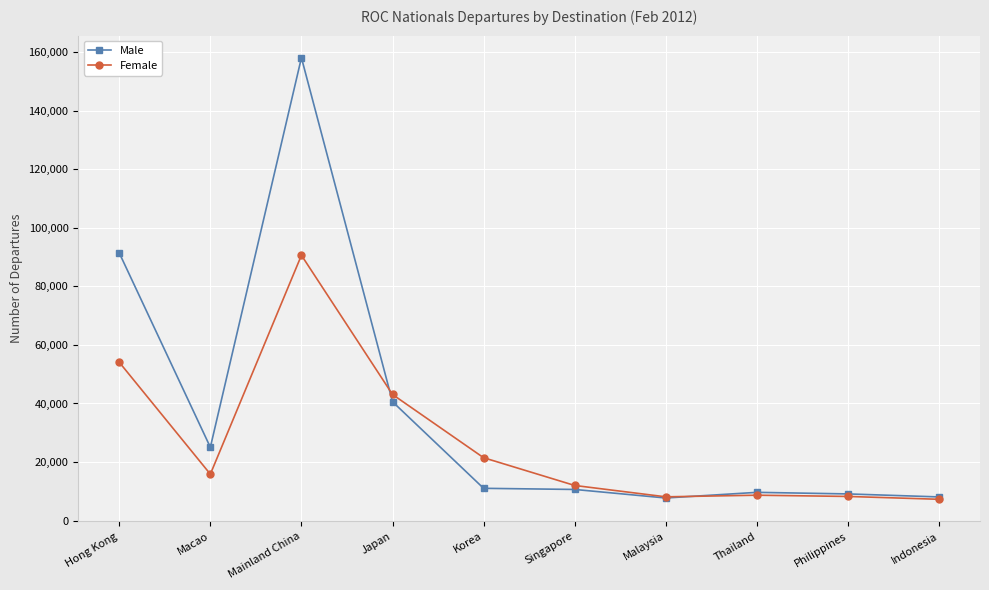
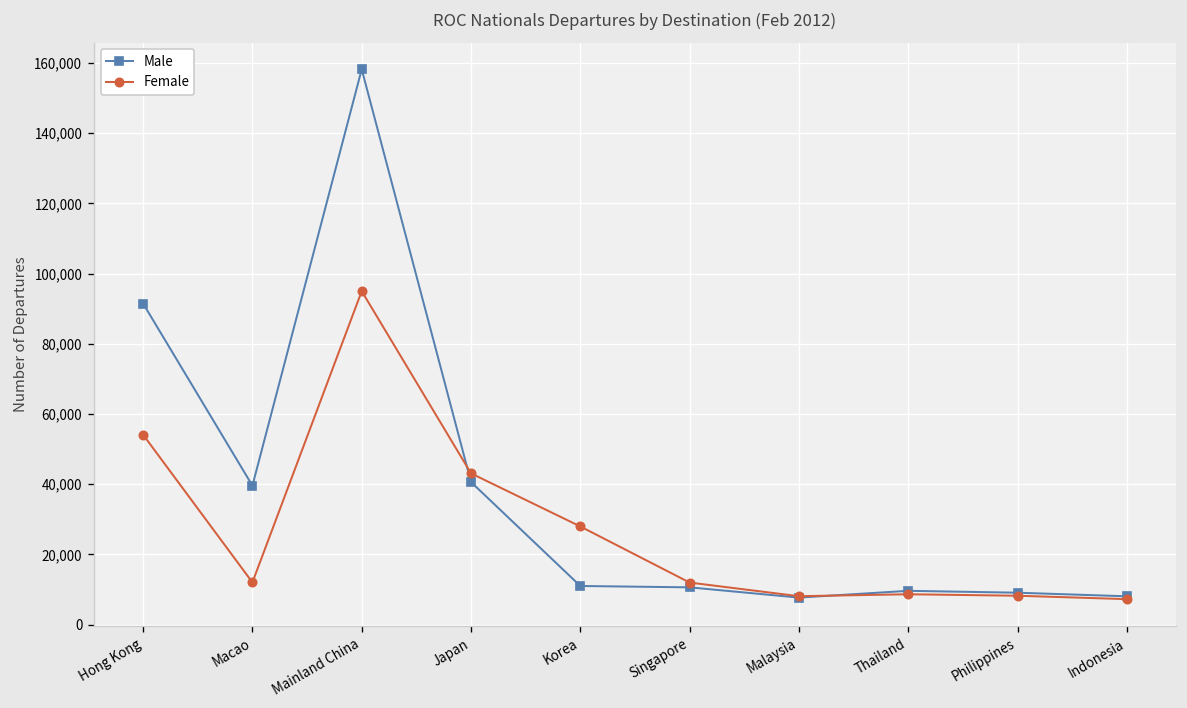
  {
    "Male": {
      "Hong Kong": "91,000",
-     "Macao": "25,000",
+     "Macao": "40,000",
      "Mainland China": "158,000",
      "Japan": "41,000",
      "Korea": "11,000",
      "Singapore": "11,000",
      "Thailand": "10,000"
    },
    "Female": {
      "Hong Kong": "54,000",
-     "Macao": "16,000",
-     "Mainland China": "91,000",
+     "Macao": "12,000",
+     "Mainland China": "95,000",
      "Japan": "43,000",
-     "Korea": "21,000",
+     "Korea": "28,000",
      "Singapore": "12,000",
      "Thailand": "9,000"
    }
  }
